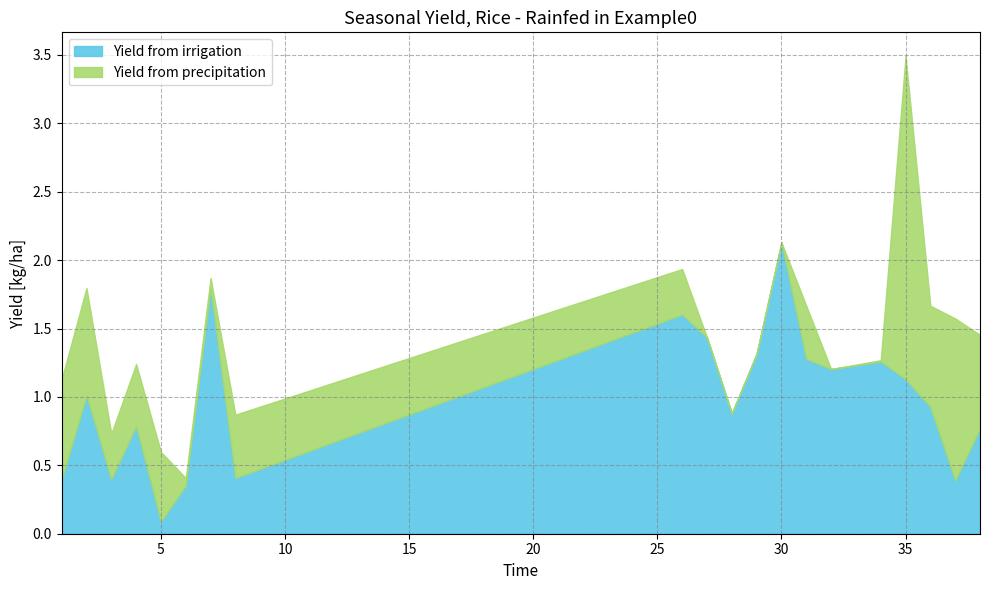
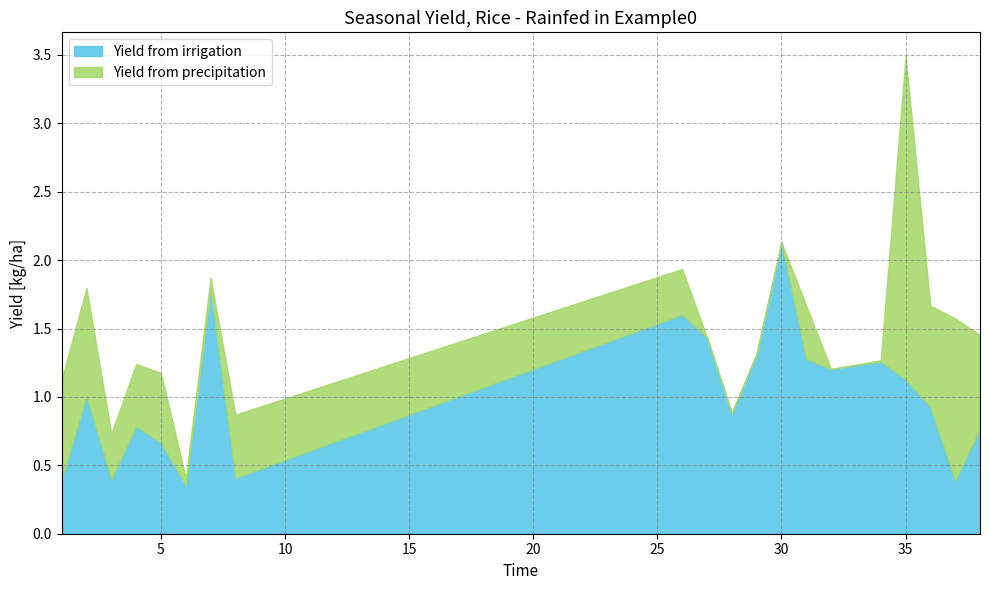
  {
    "Yield from irrigation": {
-     "5": 0.09,
+     "5": 0.67,
      "35": 1.13
    },
    "Yield from precipitation": {
      "5": 0.51,
      "35": 2.36
    }
  }
